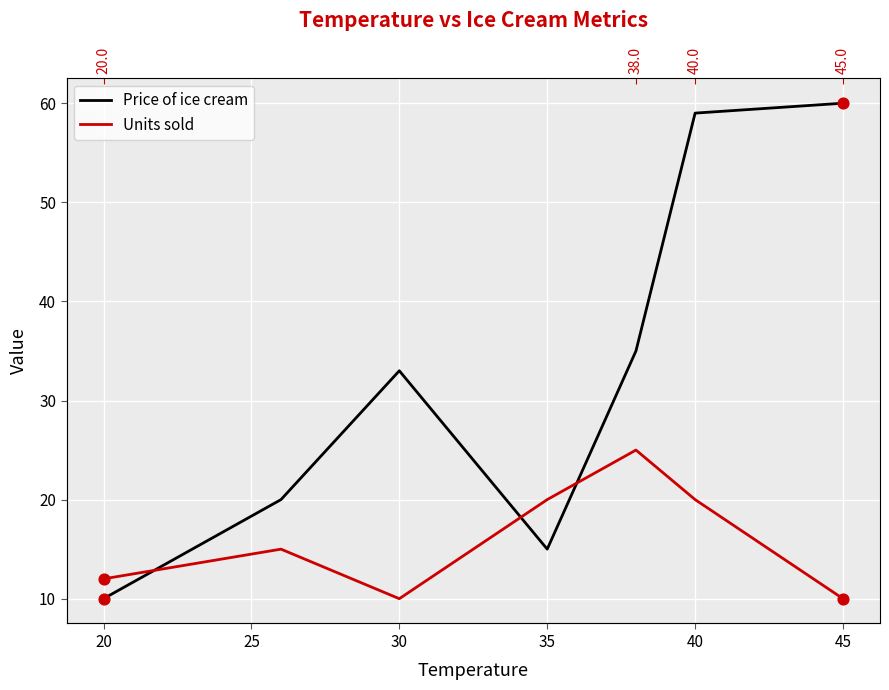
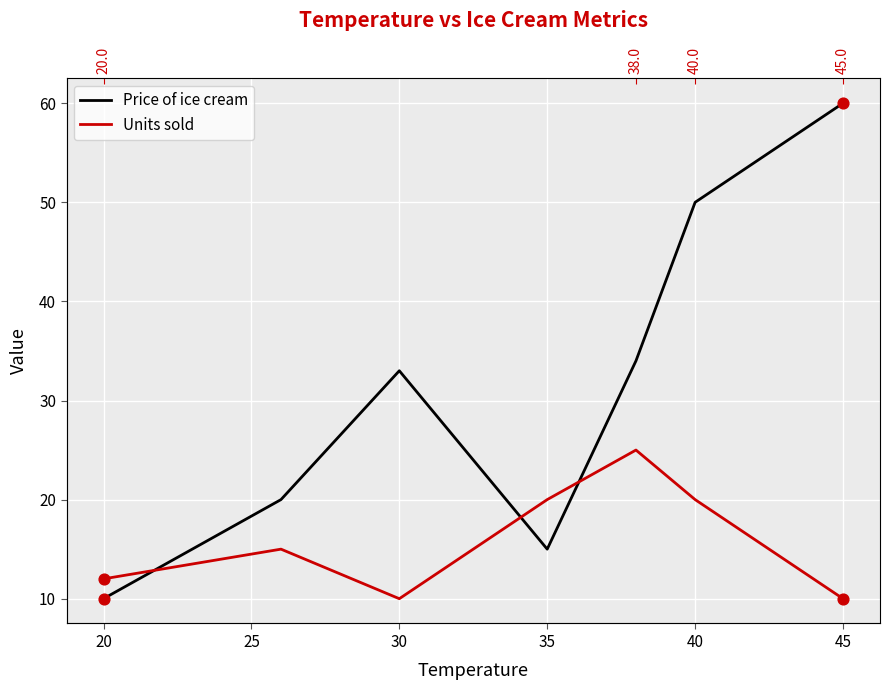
  {
    "Price of ice cream": {
      "30": 33,
      "35": 15,
-     "38.0": 35,
-     "40": 59
+     "38.0": 34,
+     "40": 50
    }
  }
